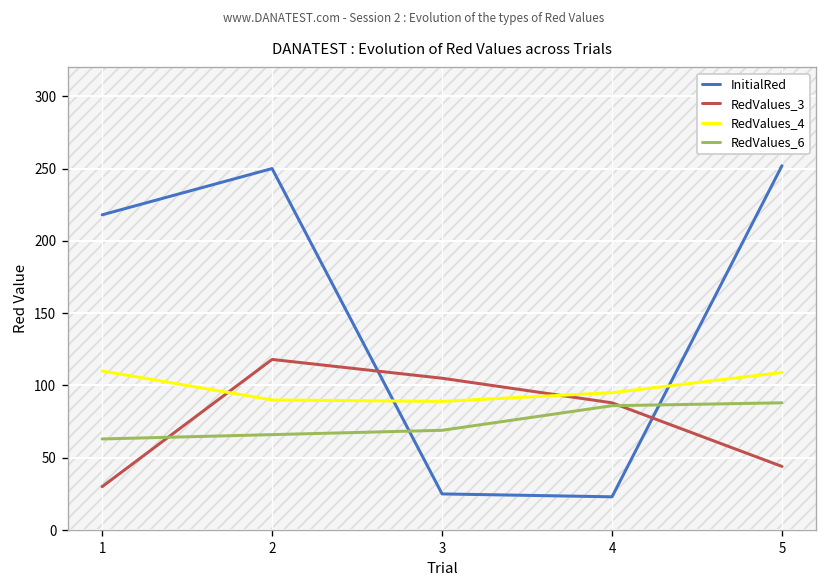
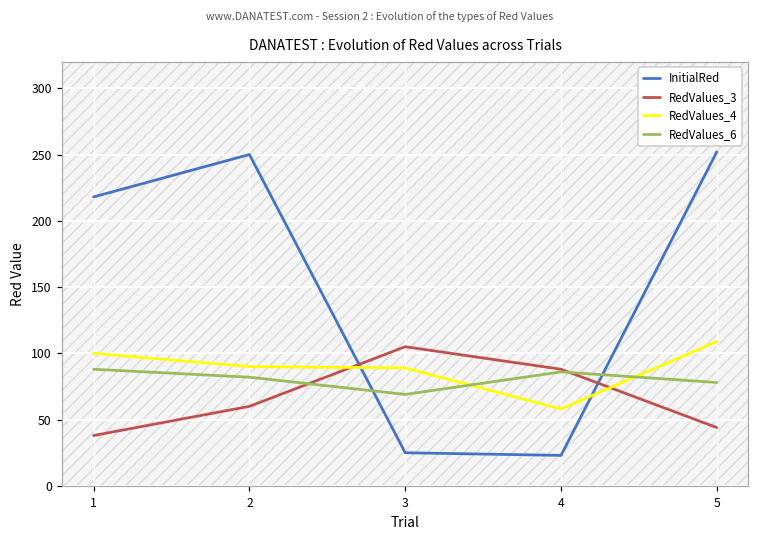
  {
    "InitialRed": {
      "1": 218,
      "2": 250,
      "3": 25,
      "4": 23,
      "5": 252
    },
    "RedValues_3": {
-     "1": 30,
-     "2": 118,
+     "1": 38,
+     "2": 60,
      "3": 105,
      "5": 44
    },
    "RedValues_4": {
-     "1": 110,
+     "1": 100,
      "2": 90,
      "3": 89,
-     "4": 95,
+     "4": 58,
      "5": 109
    },
    "RedValues_6": {
-     "1": 63,
-     "2": 66,
+     "1": 88,
+     "2": 82,
      "3": 69,
-     "5": 88
+     "5": 78
    }
  }
